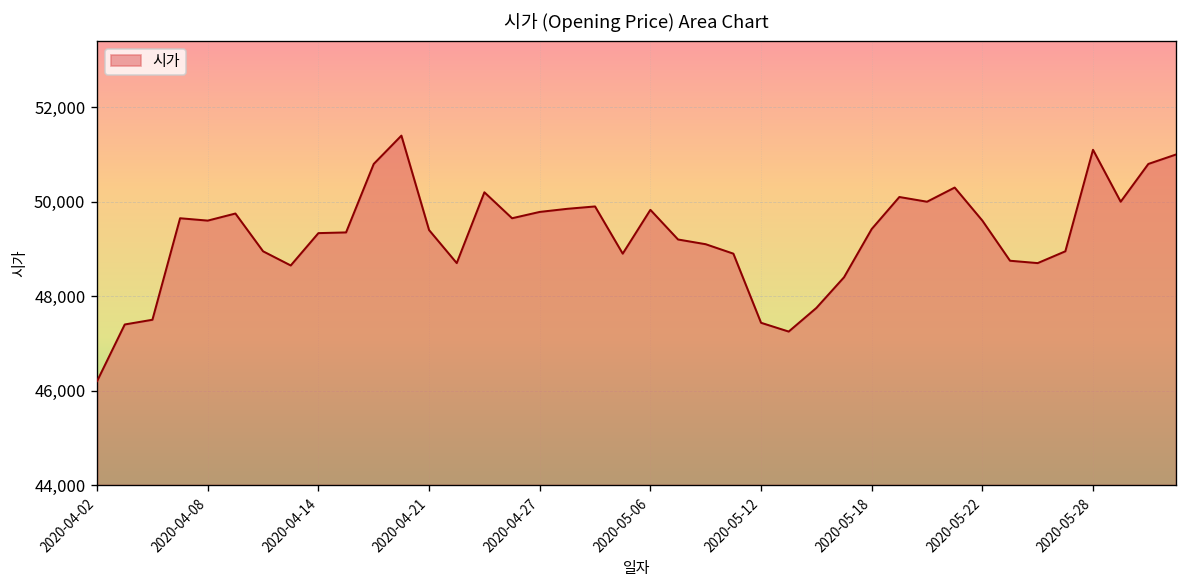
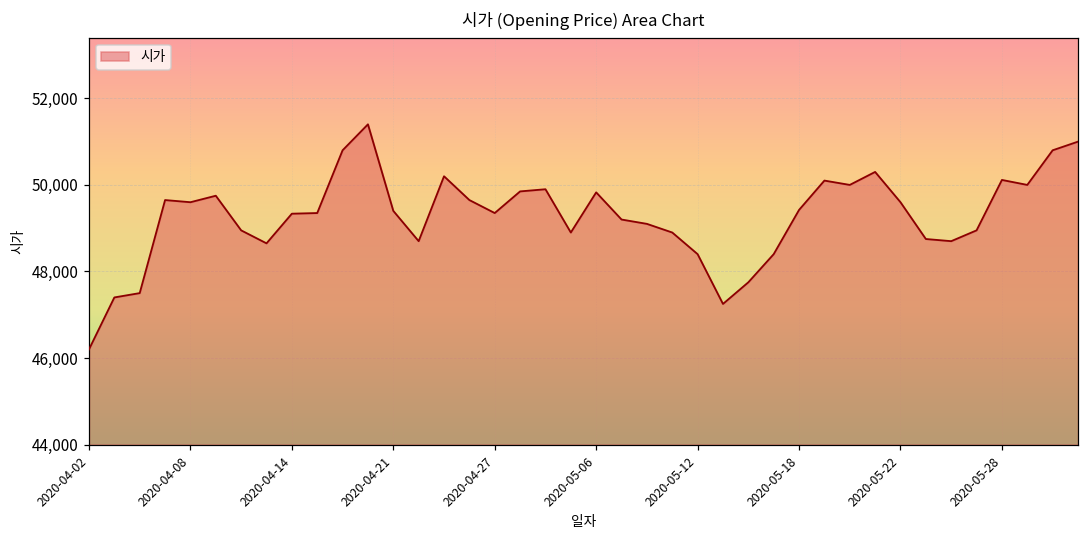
  {
    "2020-04-02": "46,200",
    "2020-04-08": "49,600",
    "2020-04-14": "49,300",
    "2020-04-21": "49,400",
-   "2020-04-27": "49,800",
+   "2020-04-27": "49,400",
    "2020-05-06": "49,800",
-   "2020-05-12": "47,400",
+   "2020-05-12": "48,400",
    "2020-05-18": "49,400",
    "2020-05-22": "49,600",
-   "2020-05-28": "51,100"
+   "2020-05-28": "50,100"
  }
